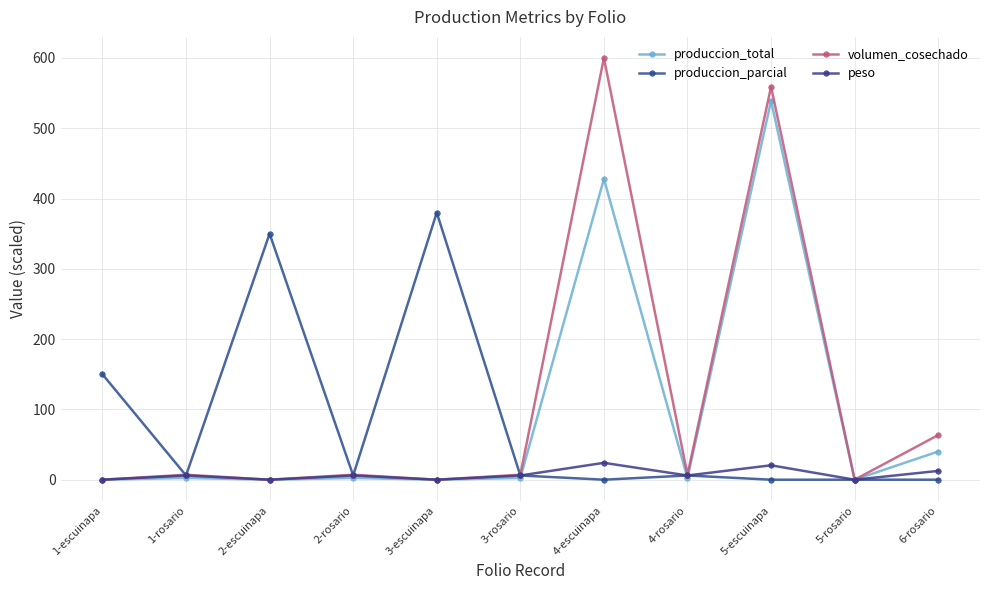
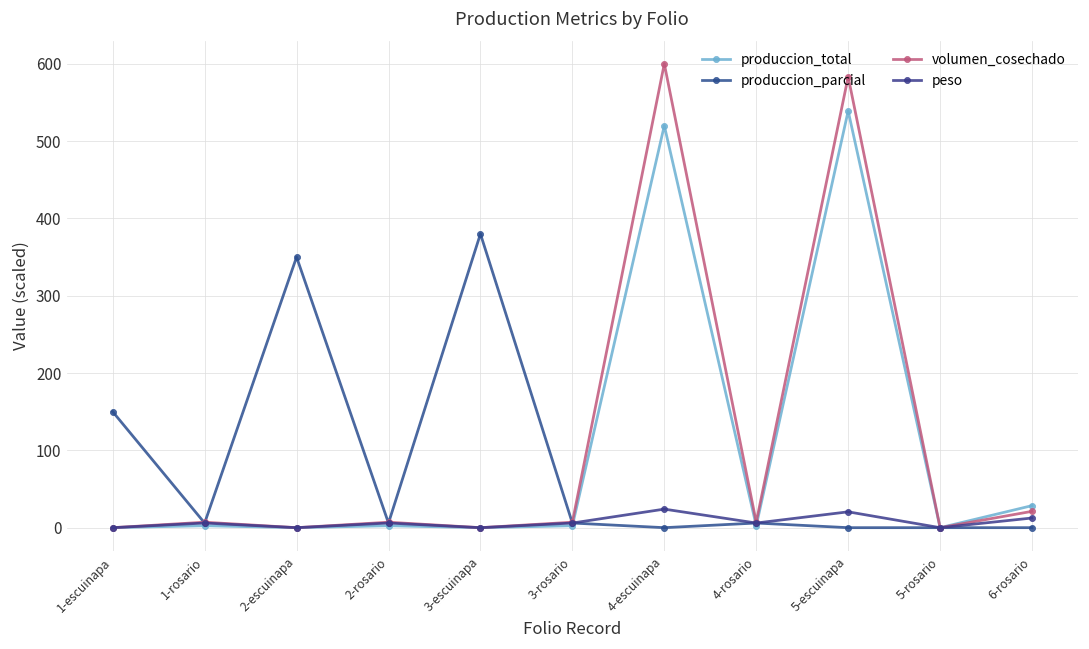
  {
    "produccion_total": {
-     "4-escuinapa": 430,
+     "4-escuinapa": 520,
      "5-escuinapa": 540,
-     "6-rosario": 40
+     "6-rosario": 30
    },
    "volumen_cosechado": {
      "4-escuinapa": 600,
-     "5-escuinapa": 560,
-     "6-rosario": 60
+     "5-escuinapa": 580,
+     "6-rosario": 20
    }
  }
